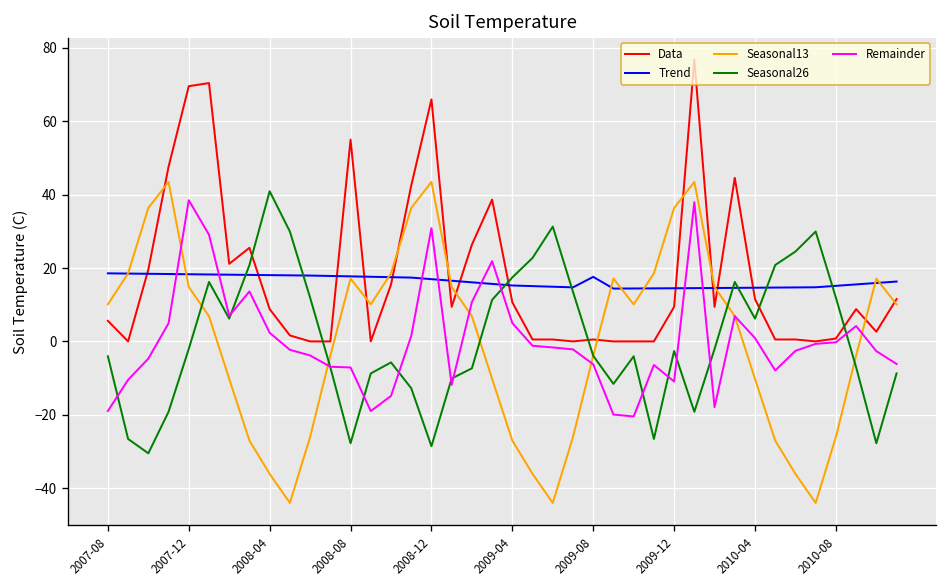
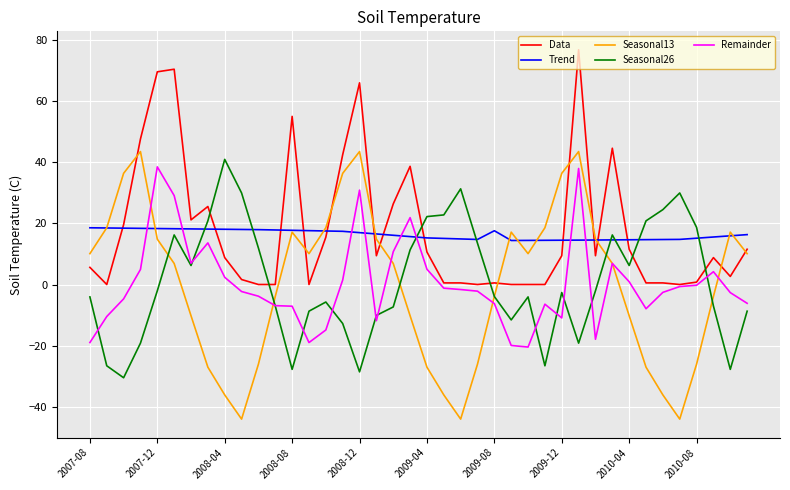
  {
    "Data": {
      "2007-08": 6,
      "2007-12": 70,
      "2008-04": 9,
      "2008-08": 55,
      "2008-12": 66,
      "2009-04": 11,
      "2009-08": 1,
      "2009-12": 9,
      "2010-04": 12,
      "2010-08": 1
    },
    "Trend": {
      "2007-08": 19,
      "2007-12": 18,
      "2008-04": 18,
      "2008-12": 17,
      "2009-04": 15,
      "2009-08": 18,
      "2009-12": 14,
      "2010-04": 15,
      "2010-08": 15
    },
    "Seasonal13": {
      "2007-08": 10,
      "2007-12": 15,
      "2008-04": -36,
      "2008-12": 43,
      "2009-04": -27,
      "2009-12": 36,
      "2010-04": -10,
      "2010-08": -26
    },
    "Seasonal26": {
      "2007-08": -4,
      "2007-12": -2,
      "2008-04": 41,
      "2008-08": -28,
      "2008-12": -29,
-     "2009-04": 17,
+     "2009-04": 22,
      "2009-12": -3,
      "2010-04": 6,
-     "2010-08": 12
+     "2010-08": 19
    },
    "Remainder": {
      "2007-08": -19,
      "2007-12": 38,
      "2008-04": 2,
      "2008-08": -7,
      "2008-12": 31,
      "2009-04": 5,
      "2009-08": -6,
      "2009-12": -11,
      "2010-04": 1,
      "2010-08": 0
    }
  }
